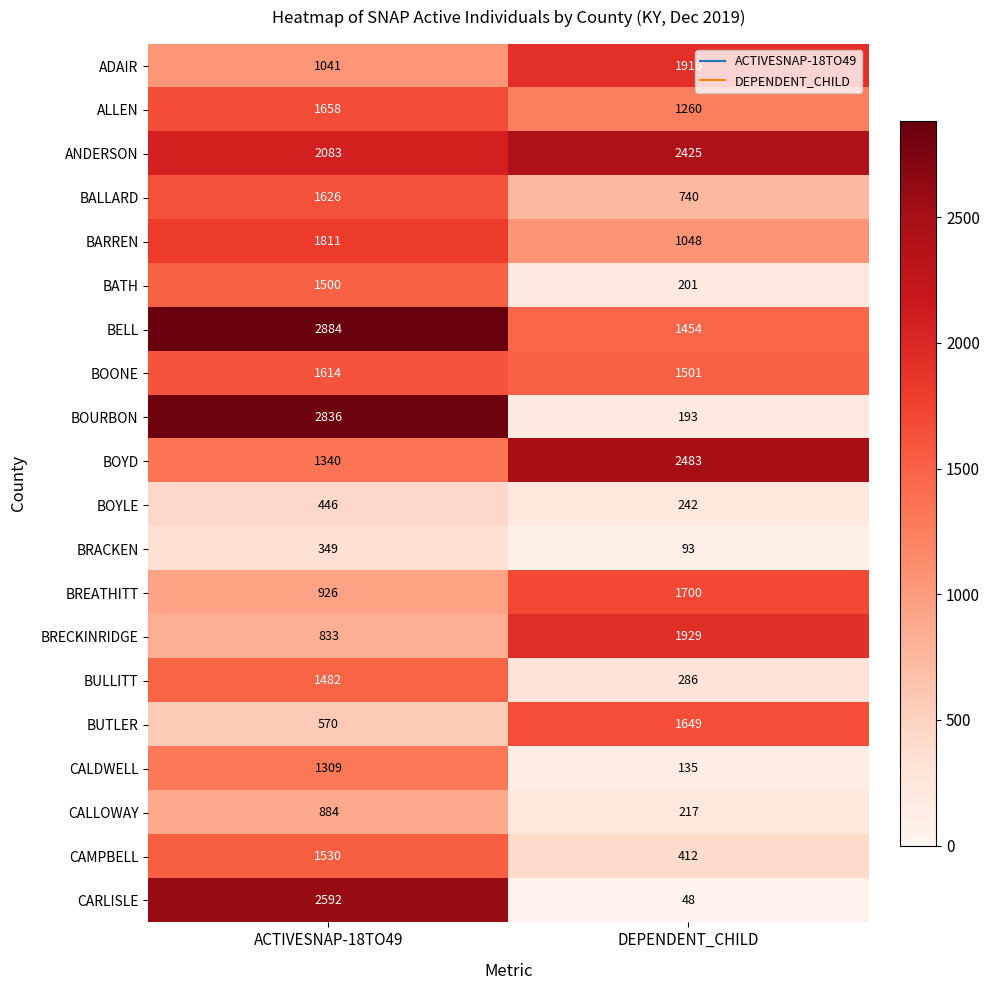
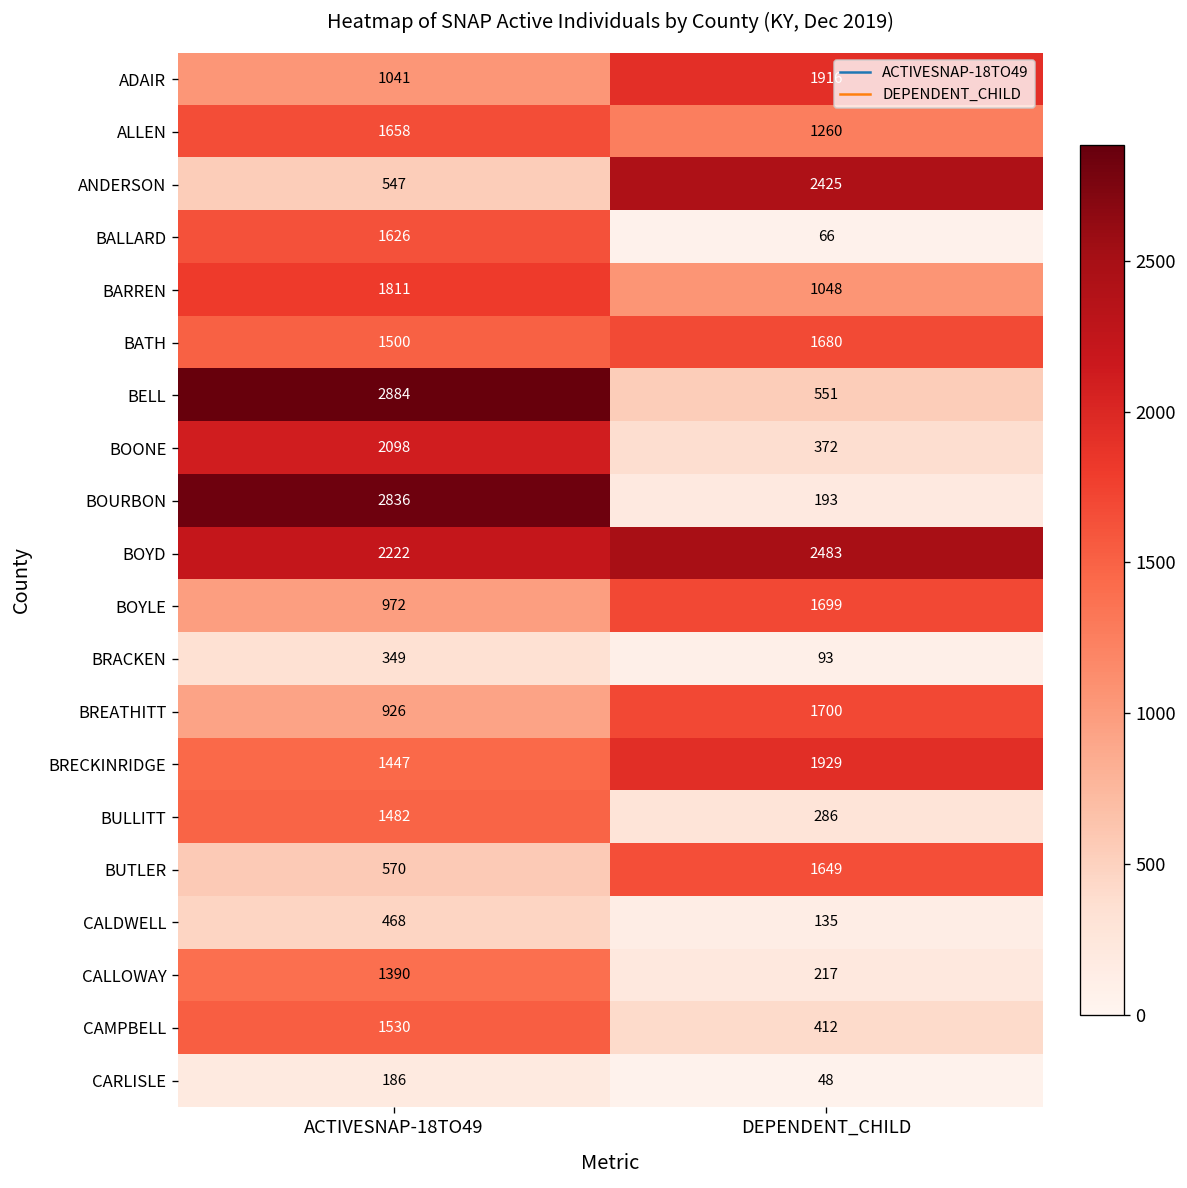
  {
    "ADAIR": {
      "ACTIVESNAP-18TO49": 1041
    },
    "ALLEN": {
      "ACTIVESNAP-18TO49": 1658,
      "DEPENDENT_CHILD": 1260
    },
    "ANDERSON": {
-     "ACTIVESNAP-18TO49": 2083,
+     "ACTIVESNAP-18TO49": 547,
      "DEPENDENT_CHILD": 2425
    },
    "BALLARD": {
      "ACTIVESNAP-18TO49": 1626,
-     "DEPENDENT_CHILD": 740
+     "DEPENDENT_CHILD": 66
    },
    "BARREN": {
      "ACTIVESNAP-18TO49": 1811,
      "DEPENDENT_CHILD": 1048
    },
    "BATH": {
      "ACTIVESNAP-18TO49": 1500,
-     "DEPENDENT_CHILD": 201
+     "DEPENDENT_CHILD": 1680
    },
    "BELL": {
      "ACTIVESNAP-18TO49": 2884,
-     "DEPENDENT_CHILD": 1454
+     "DEPENDENT_CHILD": 551
    },
    "BOONE": {
-     "ACTIVESNAP-18TO49": 1614,
-     "DEPENDENT_CHILD": 1501
+     "ACTIVESNAP-18TO49": 2098,
+     "DEPENDENT_CHILD": 372
    },
    "BOURBON": {
      "ACTIVESNAP-18TO49": 2836,
      "DEPENDENT_CHILD": 193
    },
    "BOYD": {
-     "ACTIVESNAP-18TO49": 1340,
+     "ACTIVESNAP-18TO49": 2222,
      "DEPENDENT_CHILD": 2483
    },
    "BOYLE": {
-     "ACTIVESNAP-18TO49": 446,
-     "DEPENDENT_CHILD": 242
+     "ACTIVESNAP-18TO49": 972,
+     "DEPENDENT_CHILD": 1699
    },
    "BRACKEN": {
      "ACTIVESNAP-18TO49": 349,
      "DEPENDENT_CHILD": 93
    },
    "BREATHITT": {
      "ACTIVESNAP-18TO49": 926,
      "DEPENDENT_CHILD": 1700
    },
    "BRECKINRIDGE": {
-     "ACTIVESNAP-18TO49": 833,
+     "ACTIVESNAP-18TO49": 1447,
      "DEPENDENT_CHILD": 1929
    },
    "BULLITT": {
      "ACTIVESNAP-18TO49": 1482,
      "DEPENDENT_CHILD": 286
    },
    "BUTLER": {
      "ACTIVESNAP-18TO49": 570,
      "DEPENDENT_CHILD": 1649
    },
    "CALDWELL": {
-     "ACTIVESNAP-18TO49": 1309,
+     "ACTIVESNAP-18TO49": 468,
      "DEPENDENT_CHILD": 135
    },
    "CALLOWAY": {
-     "ACTIVESNAP-18TO49": 884,
+     "ACTIVESNAP-18TO49": 1390,
      "DEPENDENT_CHILD": 217
    },
    "CAMPBELL": {
      "ACTIVESNAP-18TO49": 1530,
      "DEPENDENT_CHILD": 412
    },
    "CARLISLE": {
-     "ACTIVESNAP-18TO49": 2592,
+     "ACTIVESNAP-18TO49": 186,
      "DEPENDENT_CHILD": 48
    }
  }
